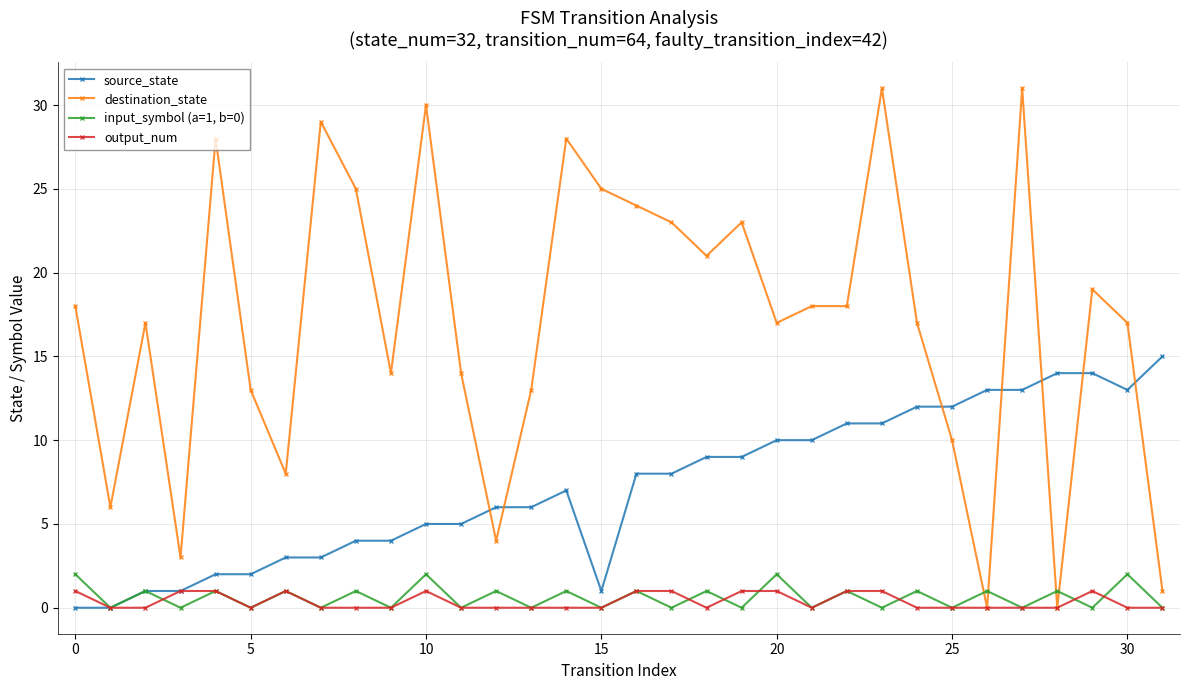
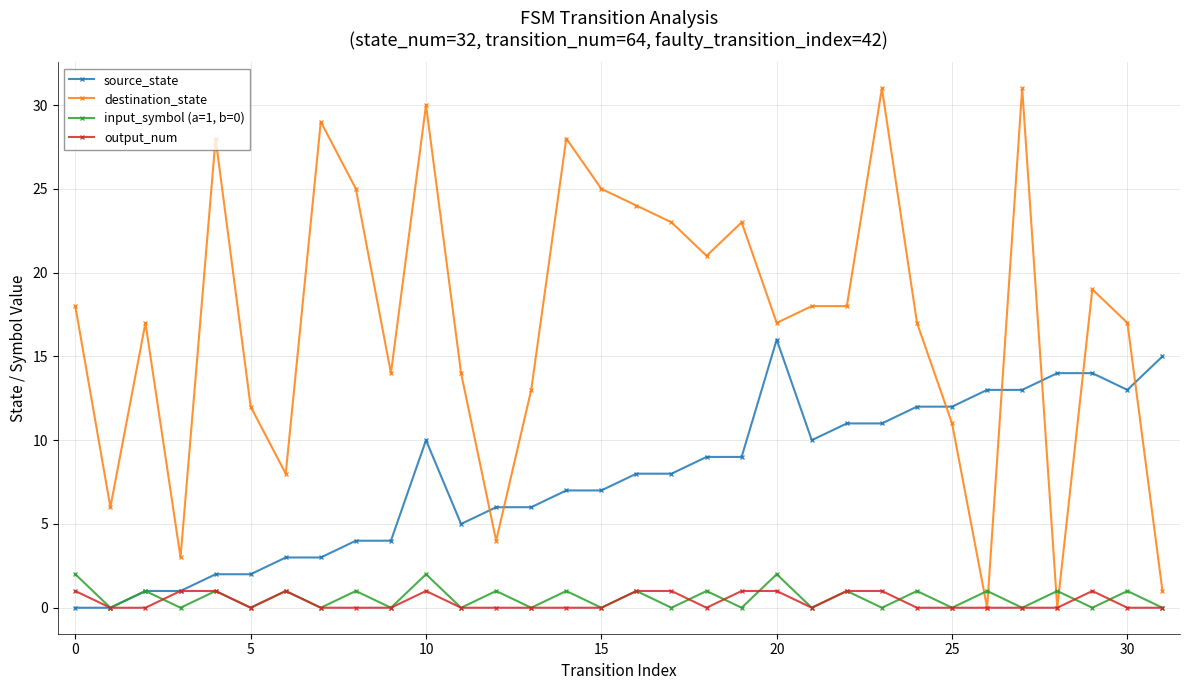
  {
    "source_state": {
      "0": 0,
      "5": 2,
-     "10": 5,
-     "15": 1,
-     "20": 10,
+     "10": 10,
+     "15": 7,
+     "20": 16,
      "25": 12,
      "30": 13
    },
    "destination_state": {
      "0": 18,
-     "5": 13,
+     "5": 12,
      "10": 30,
      "15": 25,
      "20": 17,
-     "25": 10,
+     "25": 11,
      "30": 17
    },
    "input_symbol (a=1, b=0)": {
      "0": 2,
      "10": 2,
      "20": 2,
-     "30": 2
+     "30": 1
    },
    "output_num": {
      "0": 1,
      "10": 1,
      "20": 1,
      "30": 0
    }
  }
